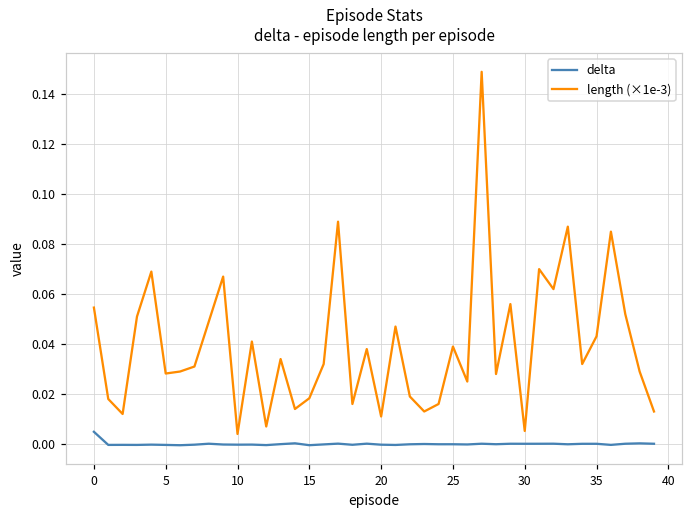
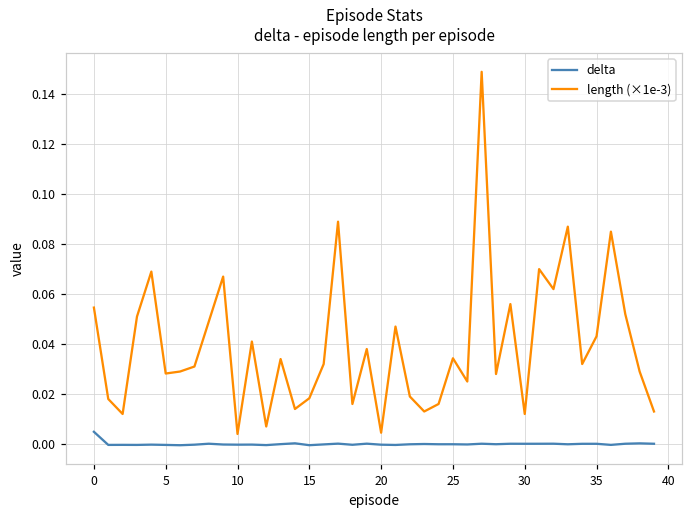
  {
    "delta": {
      "0": 0.005,
      "5": 0.000,
      "10": 0.000,
      "15": 0.000,
      "20": 0.000,
      "25": 0.000,
      "30": 0.000,
      "35": 0.000
    },
    "length (×1e-3)": {
      "0": 0.055,
      "5": 0.028,
      "10": 0.004,
      "15": 0.018,
-     "20": 0.011,
-     "25": 0.039,
-     "30": 0.005,
+     "20": 0.005,
+     "25": 0.034,
+     "30": 0.012,
      "35": 0.043
    }
  }
